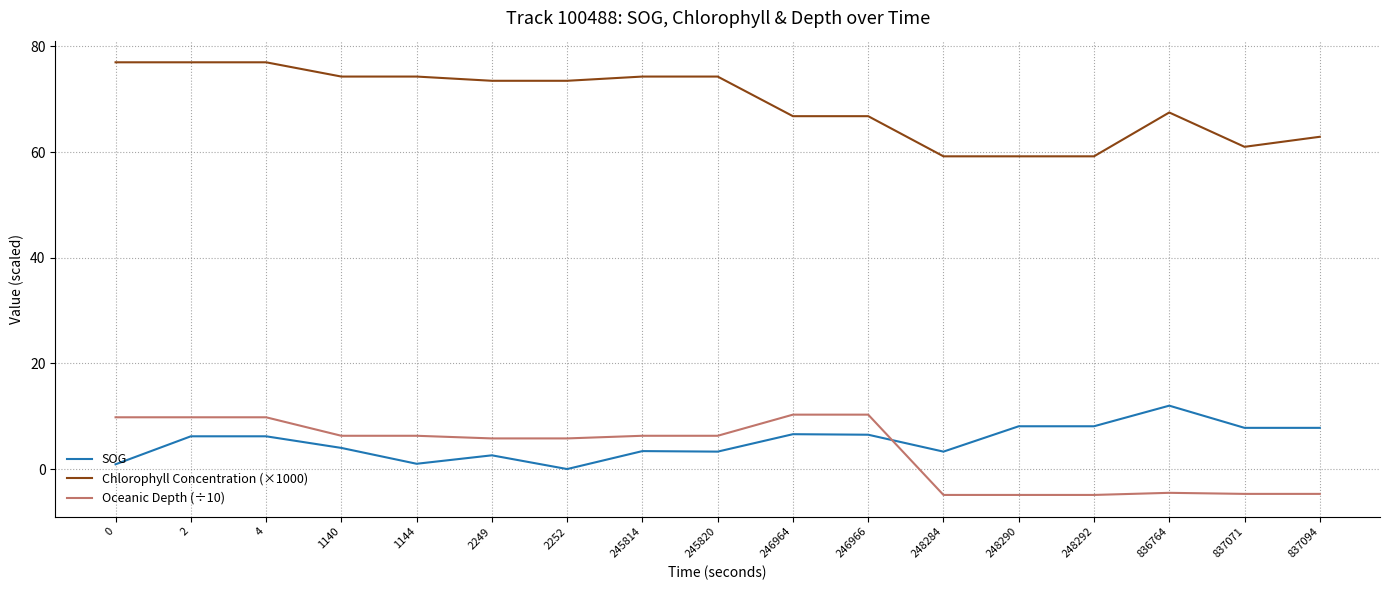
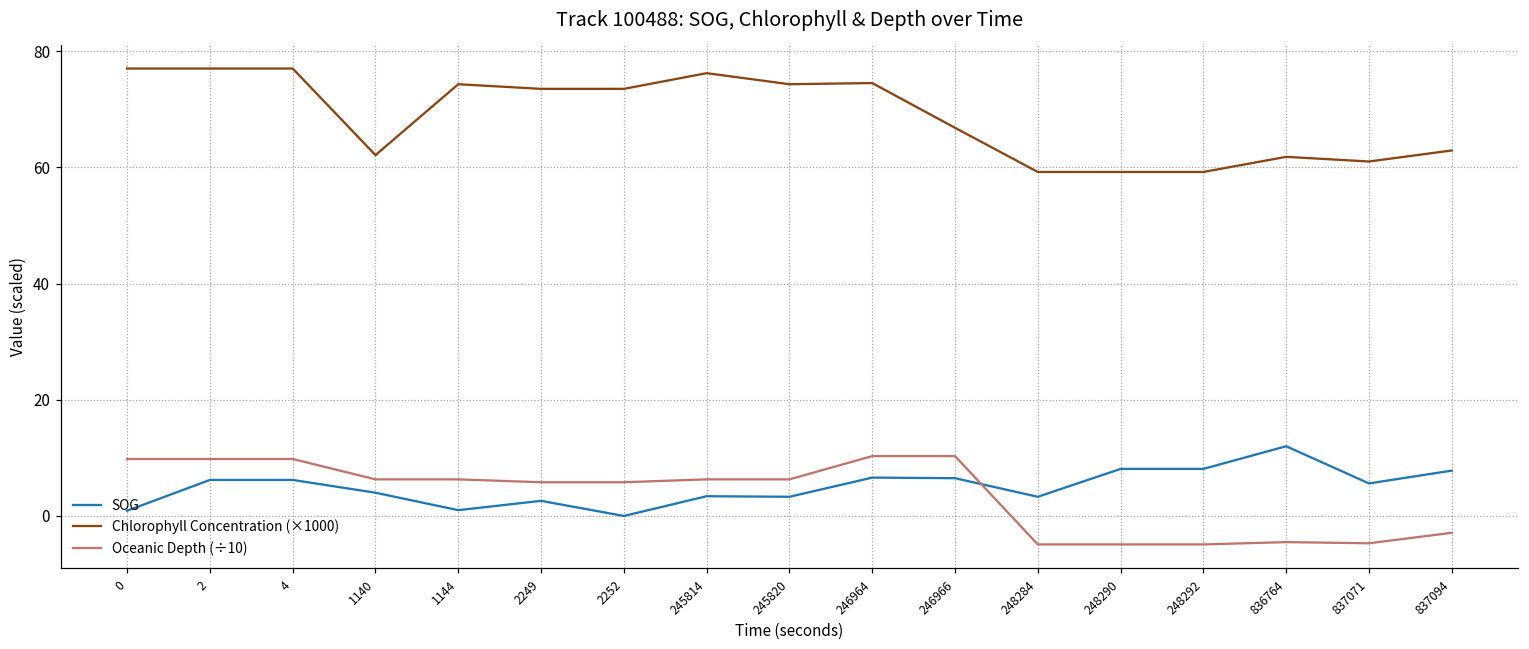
  {
    "SOG": {
      "0": 1,
      "2": 6,
      "4": 6,
      "1140": 4,
      "1144": 1,
      "2249": 3,
      "2252": 0,
      "245814": 3,
      "245820": 3,
      "246964": 7,
      "246966": 7,
      "248284": 3,
      "248290": 8,
      "248292": 8,
      "836764": 12,
-     "837071": 8,
+     "837071": 6,
      "837094": 8
    },
    "Chlorophyll Concentration (×1000)": {
      "0": 77,
      "2": 77,
      "4": 77,
-     "1140": 74,
+     "1140": 62,
      "1144": 74,
      "2249": 74,
      "2252": 74,
-     "245814": 74,
+     "245814": 76,
      "245820": 74,
-     "246964": 67,
+     "246964": 75,
      "246966": 67,
      "248284": 59,
      "248290": 59,
      "248292": 59,
-     "836764": 68,
+     "836764": 62,
      "837071": 61,
      "837094": 63
    },
    "Oceanic Depth (÷10)": {
      "0": 10,
      "2": 10,
      "4": 10,
      "1140": 6,
      "1144": 6,
      "2249": 6,
      "2252": 6,
      "245814": 6,
      "245820": 6,
      "246964": 10,
      "246966": 10,
      "248284": -5,
      "248290": -5,
      "248292": -5,
      "836764": -5,
      "837071": -5,
-     "837094": -5
+     "837094": -3
    }
  }
